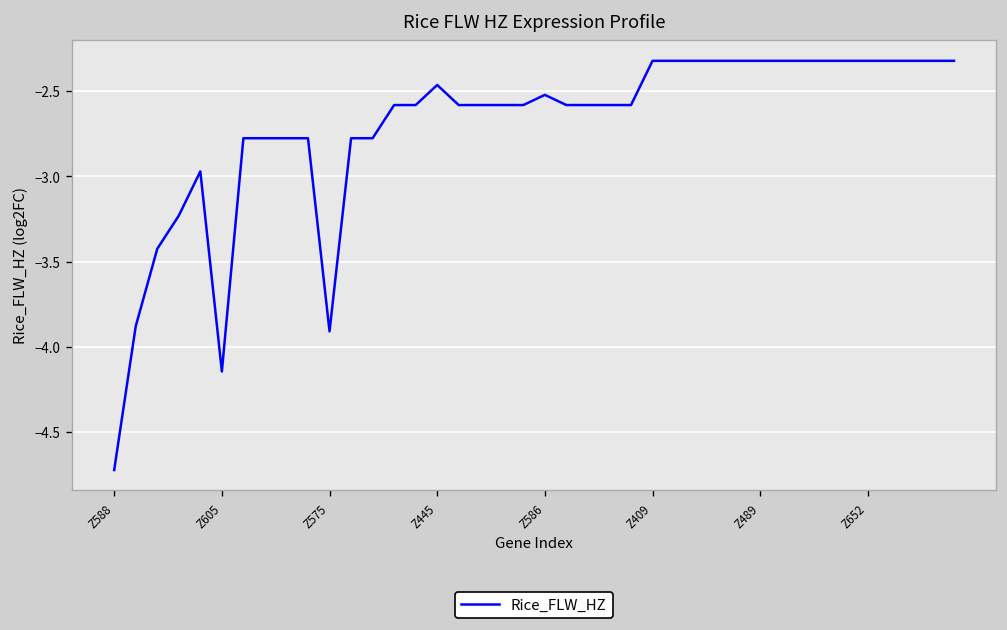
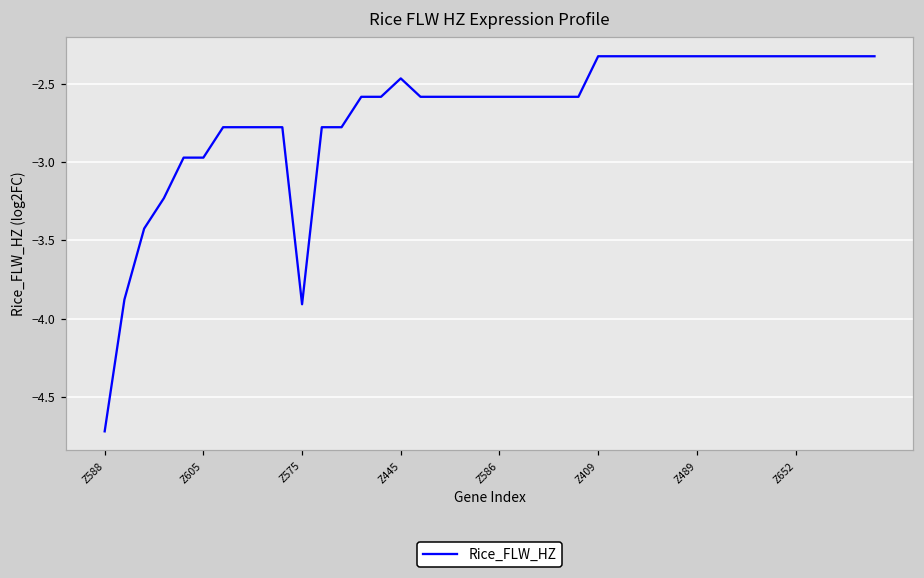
  {
    "Z588": -4.72,
-   "Z605": -4.14,
+   "Z605": -2.97,
    "Z575": -3.91,
    "Z445": -2.46,
-   "Z586": -2.52,
+   "Z586": -2.58,
    "Z409": -2.32,
    "Z489": -2.32,
    "Z652": -2.32
  }
